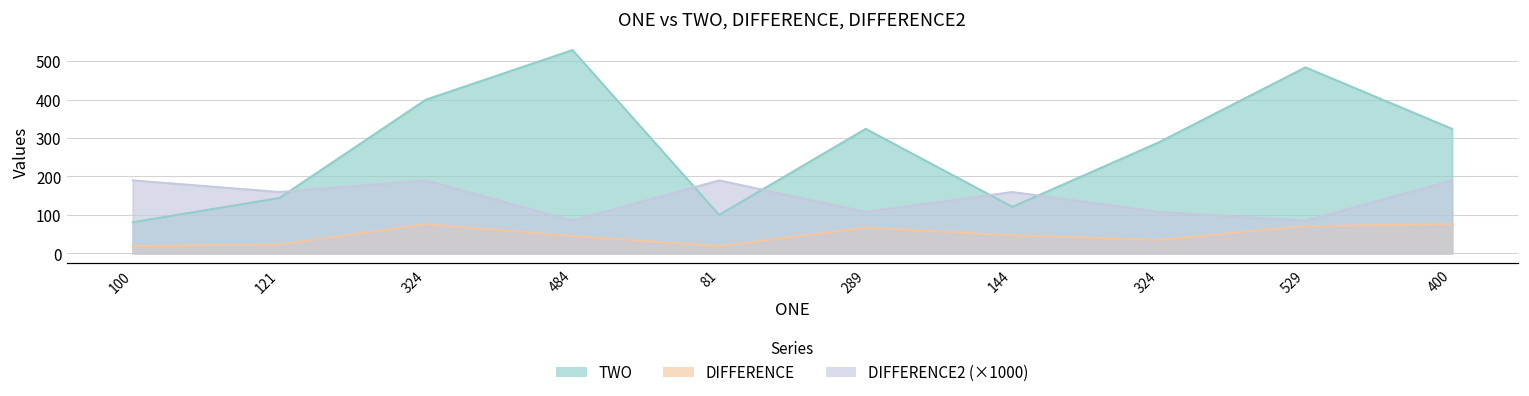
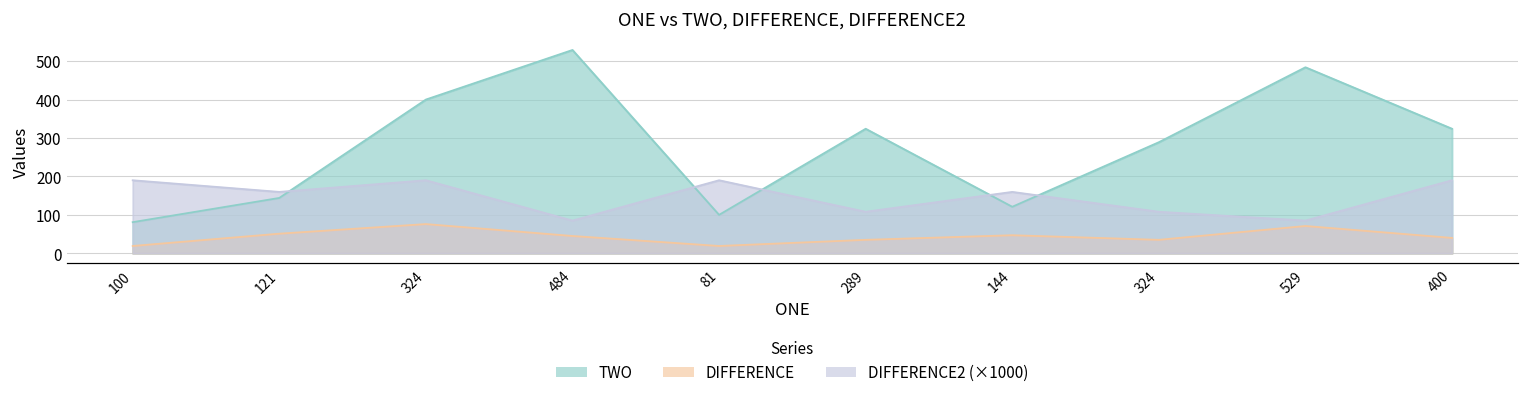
  {
    "DIFFERENCE": {
      "100": 20,
-     "121": 20,
+     "121": 50,
      "484": 50,
      "81": 20,
-     "289": 70,
+     "289": 40,
      "144": 50,
      "529": 70,
-     "400": 80
+     "400": 40
    }
  }
